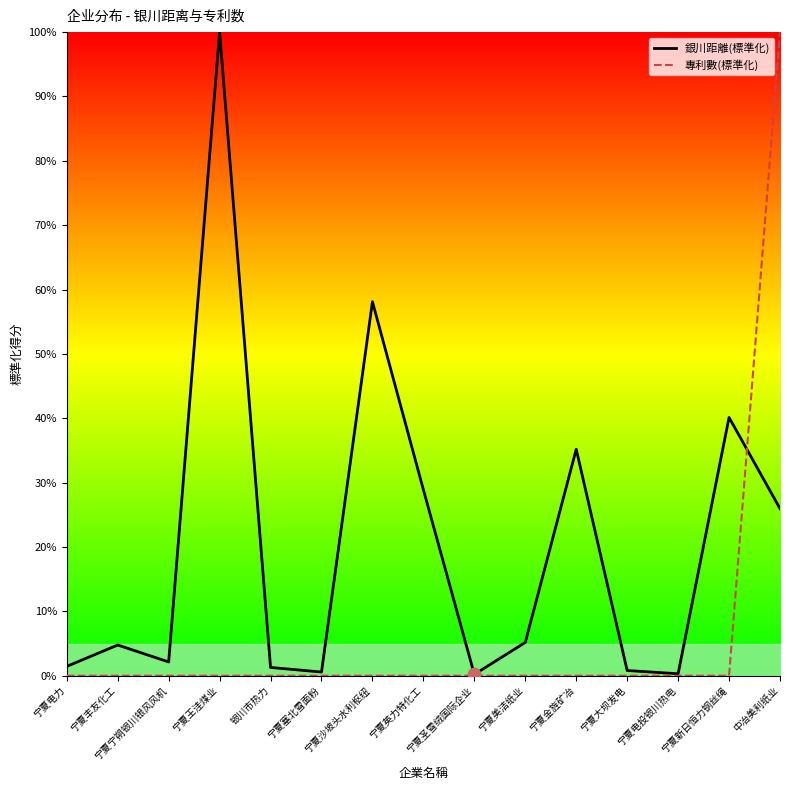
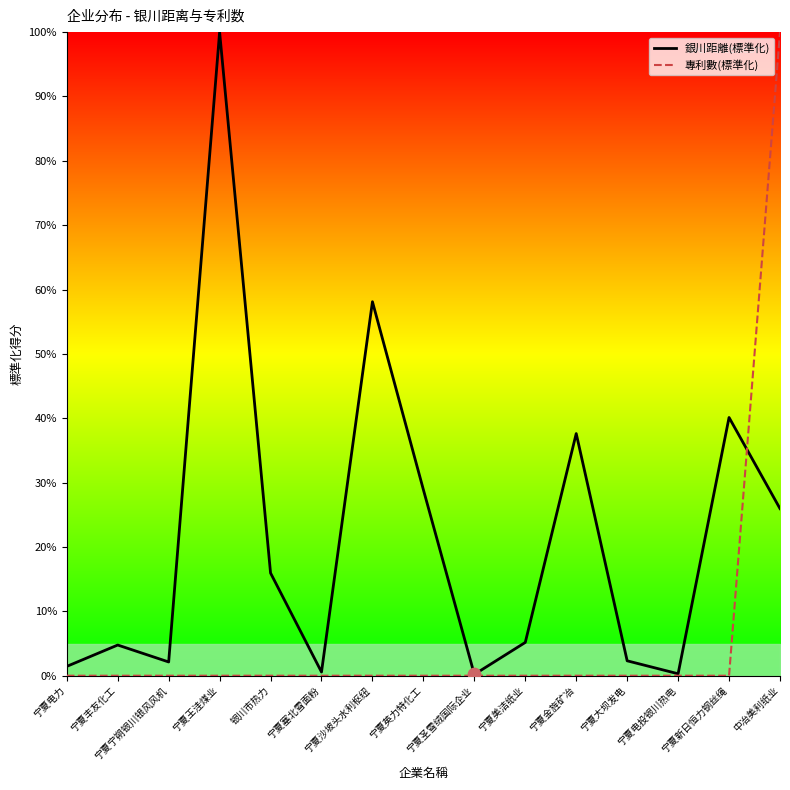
  {
    "銀川距離(標準化)": {
      "宁夏电力": "1%",
      "宁夏宁朔银川银风风机": "2%",
      "宁夏王洼煤业": "100%",
-     "银川市热力": "1%",
+     "银川市热力": "16%",
      "宁夏塞北雪面粉": "1%",
      "宁夏沙坡头水利枢纽": "58%",
      "宁夏英力特化工": "29%",
-     "宁夏金旌矿冶": "35%",
-     "宁夏大坝发电": "1%",
+     "宁夏金旌矿冶": "38%",
+     "宁夏大坝发电": "2%",
      "宁夏新日恒力钢丝绳": "40%",
      "中冶美利纸业": "26%"
    }
  }
